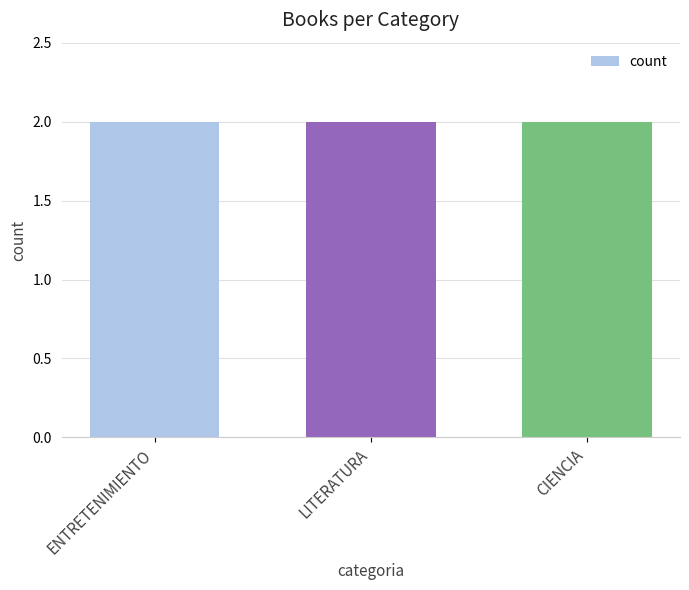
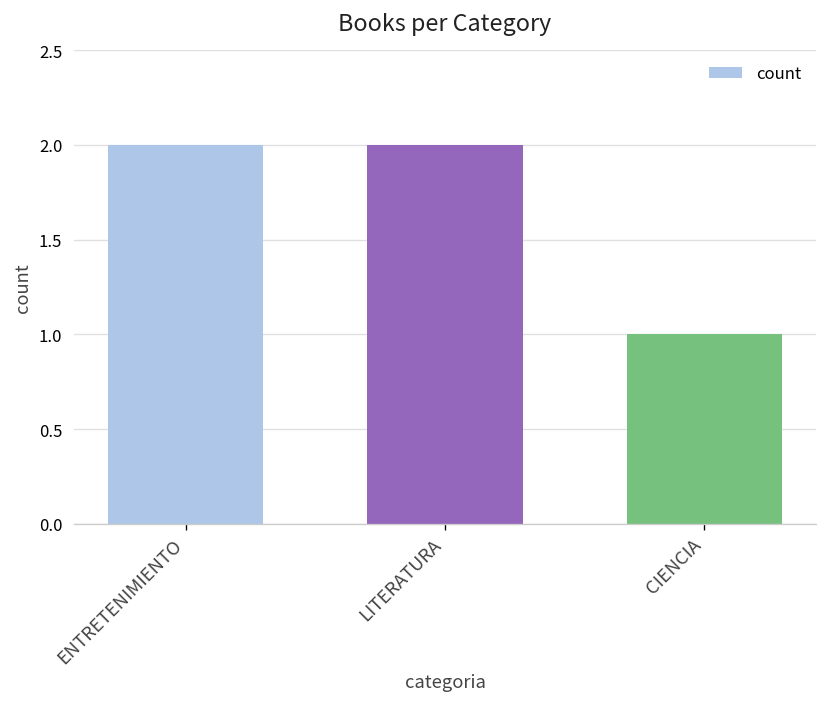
  {
    "ENTRETENIMIENTO": 2,
    "LITERATURA": 2,
-   "CIENCIA": 2
+   "CIENCIA": 1
  }
